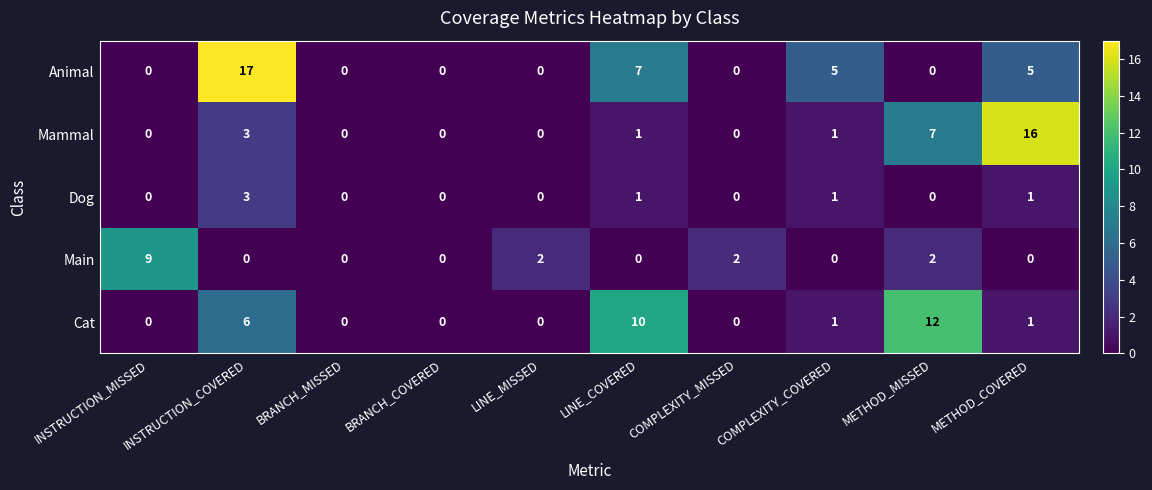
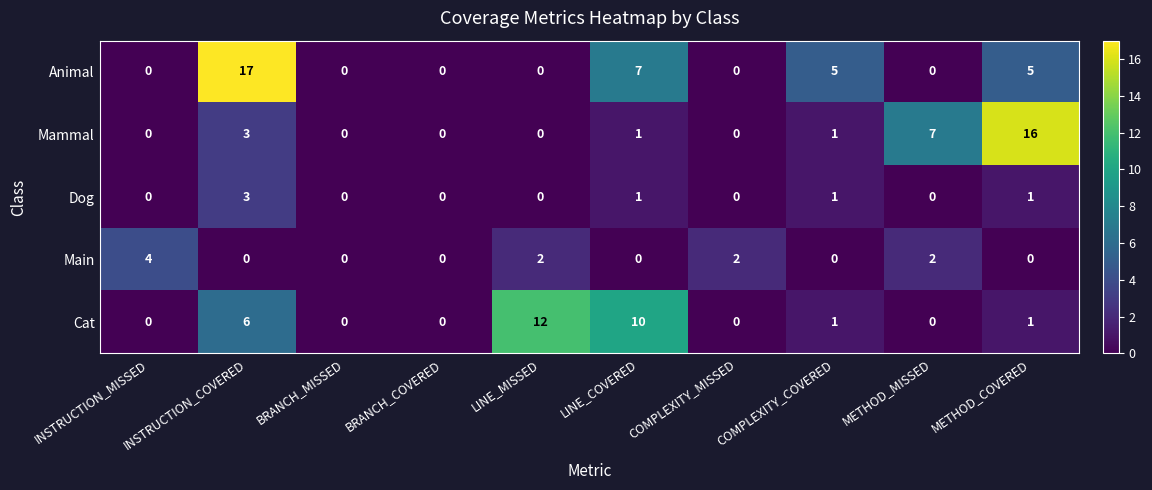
  {
    "Animal": {
      "INSTRUCTION_MISSED": 0,
      "INSTRUCTION_COVERED": 17,
      "BRANCH_MISSED": 0,
      "BRANCH_COVERED": 0,
      "LINE_MISSED": 0,
      "LINE_COVERED": 7,
      "COMPLEXITY_MISSED": 0,
      "COMPLEXITY_COVERED": 5,
      "METHOD_MISSED": 0,
      "METHOD_COVERED": 5
    },
    "Mammal": {
      "INSTRUCTION_MISSED": 0,
      "INSTRUCTION_COVERED": 3,
      "BRANCH_MISSED": 0,
      "BRANCH_COVERED": 0,
      "LINE_MISSED": 0,
      "LINE_COVERED": 1,
      "COMPLEXITY_MISSED": 0,
      "COMPLEXITY_COVERED": 1,
      "METHOD_MISSED": 7,
      "METHOD_COVERED": 16
    },
    "Dog": {
      "INSTRUCTION_MISSED": 0,
      "INSTRUCTION_COVERED": 3,
      "BRANCH_MISSED": 0,
      "BRANCH_COVERED": 0,
      "LINE_MISSED": 0,
      "LINE_COVERED": 1,
      "COMPLEXITY_MISSED": 0,
      "COMPLEXITY_COVERED": 1,
      "METHOD_MISSED": 0,
      "METHOD_COVERED": 1
    },
    "Main": {
-     "INSTRUCTION_MISSED": 9,
+     "INSTRUCTION_MISSED": 4,
      "INSTRUCTION_COVERED": 0,
      "BRANCH_MISSED": 0,
      "BRANCH_COVERED": 0,
      "LINE_MISSED": 2,
      "LINE_COVERED": 0,
      "COMPLEXITY_MISSED": 2,
      "COMPLEXITY_COVERED": 0,
      "METHOD_MISSED": 2,
      "METHOD_COVERED": 0
    },
    "Cat": {
      "INSTRUCTION_MISSED": 0,
      "INSTRUCTION_COVERED": 6,
      "BRANCH_MISSED": 0,
      "BRANCH_COVERED": 0,
-     "LINE_MISSED": 0,
+     "LINE_MISSED": 12,
      "LINE_COVERED": 10,
      "COMPLEXITY_MISSED": 0,
      "COMPLEXITY_COVERED": 1,
-     "METHOD_MISSED": 12,
+     "METHOD_MISSED": 0,
      "METHOD_COVERED": 1
    }
  }
